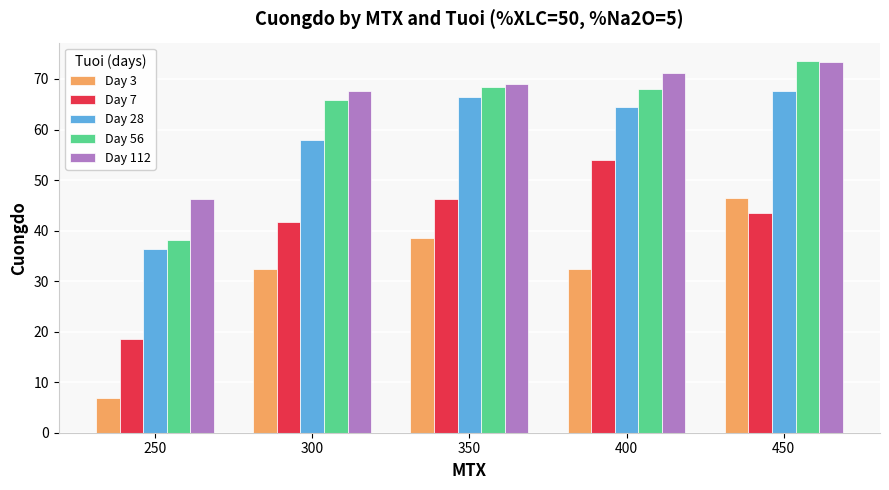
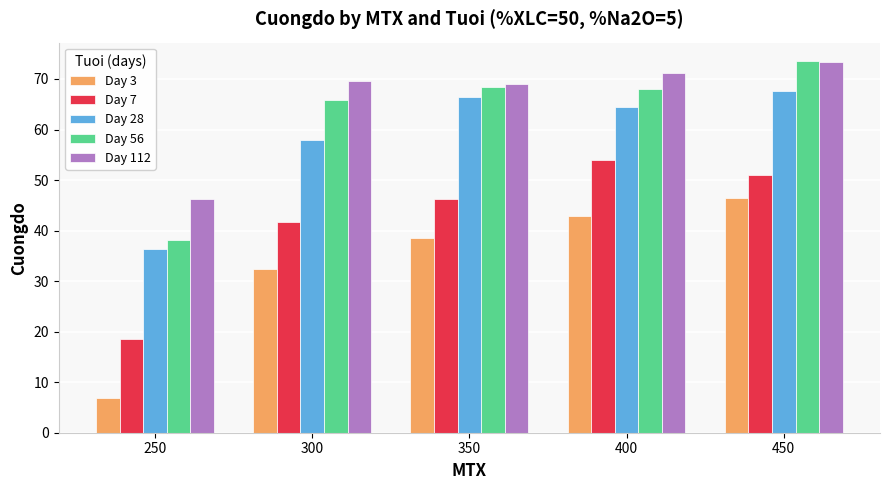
  {
    "Day 3": {
      "250": 7,
      "300": 32,
      "350": 39,
-     "400": 32,
+     "400": 43,
      "450": 46
    },
    "Day 7": {
      "250": 19,
      "300": 42,
      "350": 46,
      "400": 54,
-     "450": 43
+     "450": 51
    },
    "Day 28": {
      "250": 36,
      "300": 58,
      "350": 66,
      "400": 65,
      "450": 68
    },
    "Day 56": {
      "250": 38,
      "300": 66,
      "350": 68,
      "400": 68,
      "450": 74
    },
    "Day 112": {
      "250": 46,
-     "300": 68,
+     "300": 70,
      "350": 69,
      "400": 71,
      "450": 73
    }
  }
